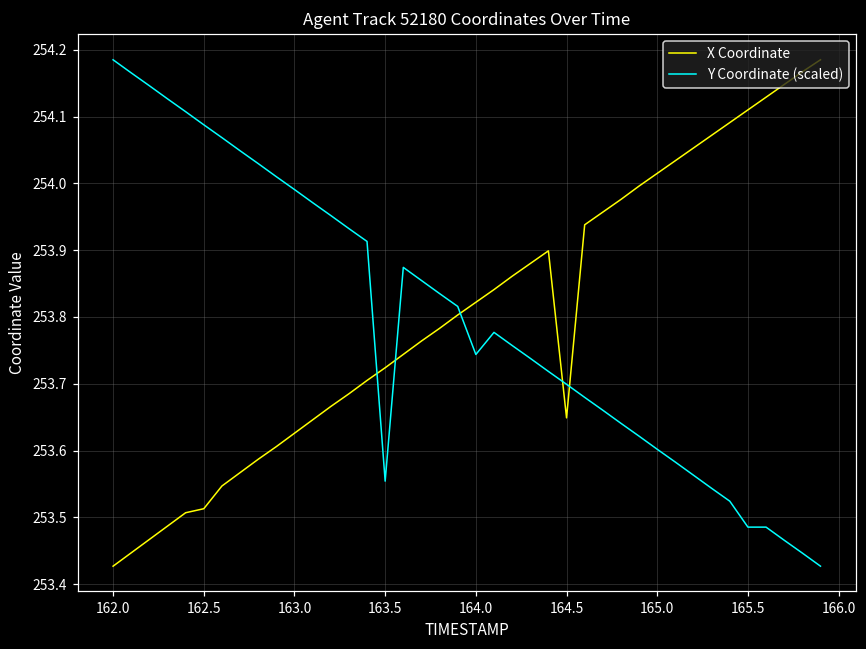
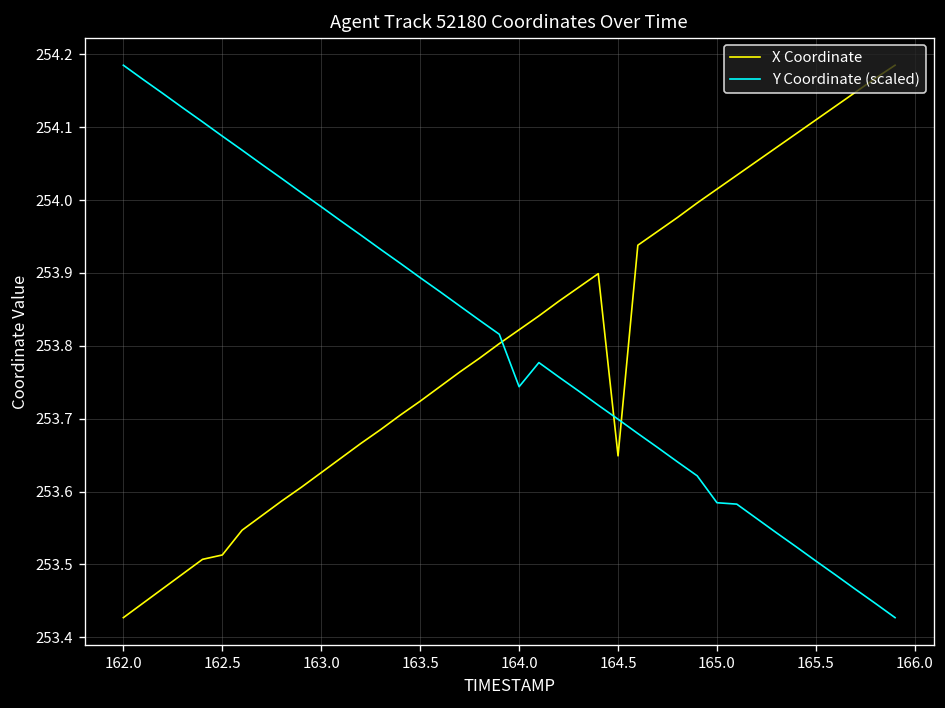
  {
    "X Coordinate": {
      "162.0": 253.43,
      "162.5": 253.51,
      "163.0": 253.63,
      "163.5": 253.72,
      "164.0": 253.82,
      "164.5": 253.65,
      "165.0": 254.02,
      "165.5": 254.11
    },
    "Y Coordinate (scaled)": {
      "162.0": 254.19,
      "162.5": 254.09,
      "163.0": 253.99,
-     "163.5": 253.55,
+     "163.5": 253.89,
      "164.0": 253.74,
      "164.5": 253.70,
-     "165.0": 253.60,
-     "165.5": 253.49
+     "165.0": 253.58,
+     "165.5": 253.50
    }
  }
